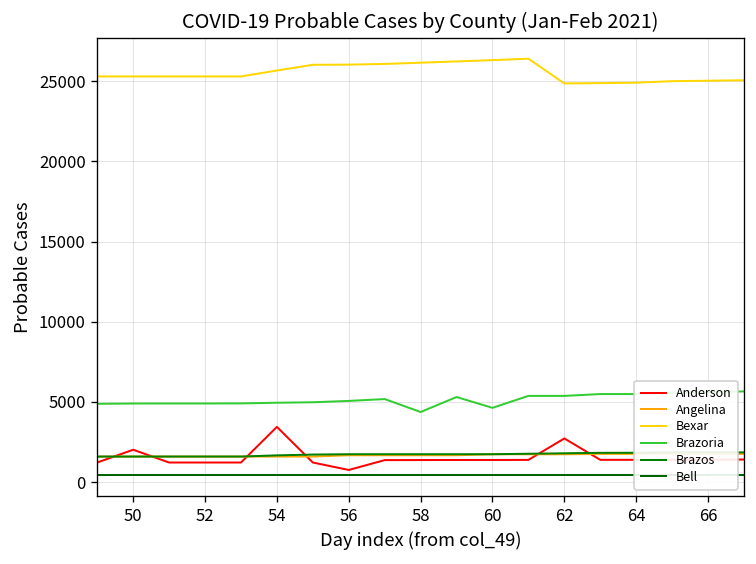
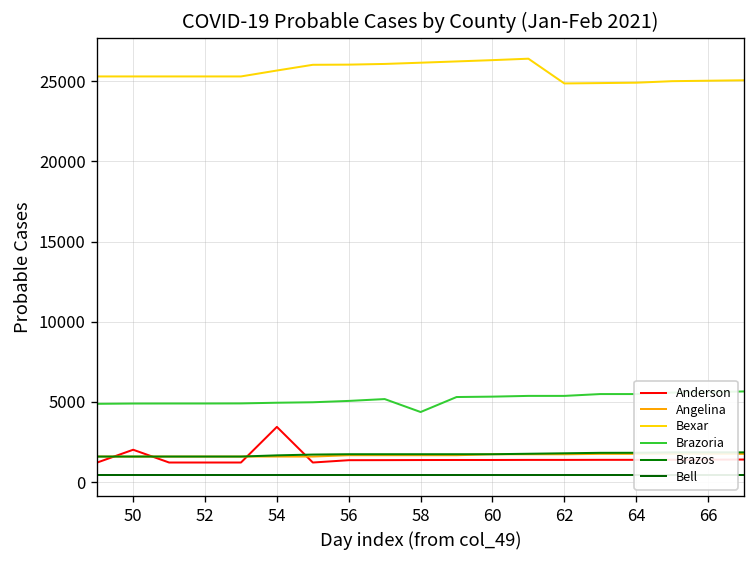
  {
    "Anderson": {
      "50": 2000,
      "52": 1200,
      "54": 3400,
-     "56": 800,
+     "56": 1400,
      "58": 1400,
      "60": 1400,
-     "62": 2700
+     "62": 1400
    },
    "Brazoria": {
      "50": 4900,
      "52": 4900,
      "54": 5000,
      "56": 5100,
      "58": 4400,
-     "60": 4600,
+     "60": 5300,
      "62": 5400
    }
  }
